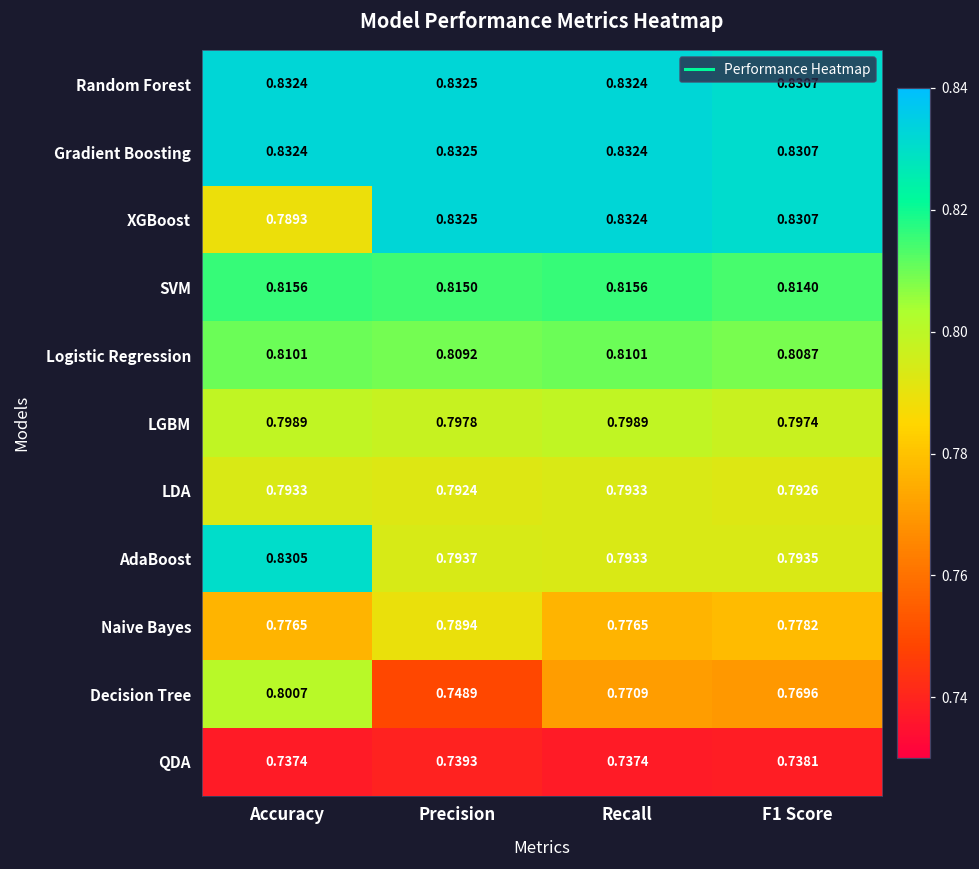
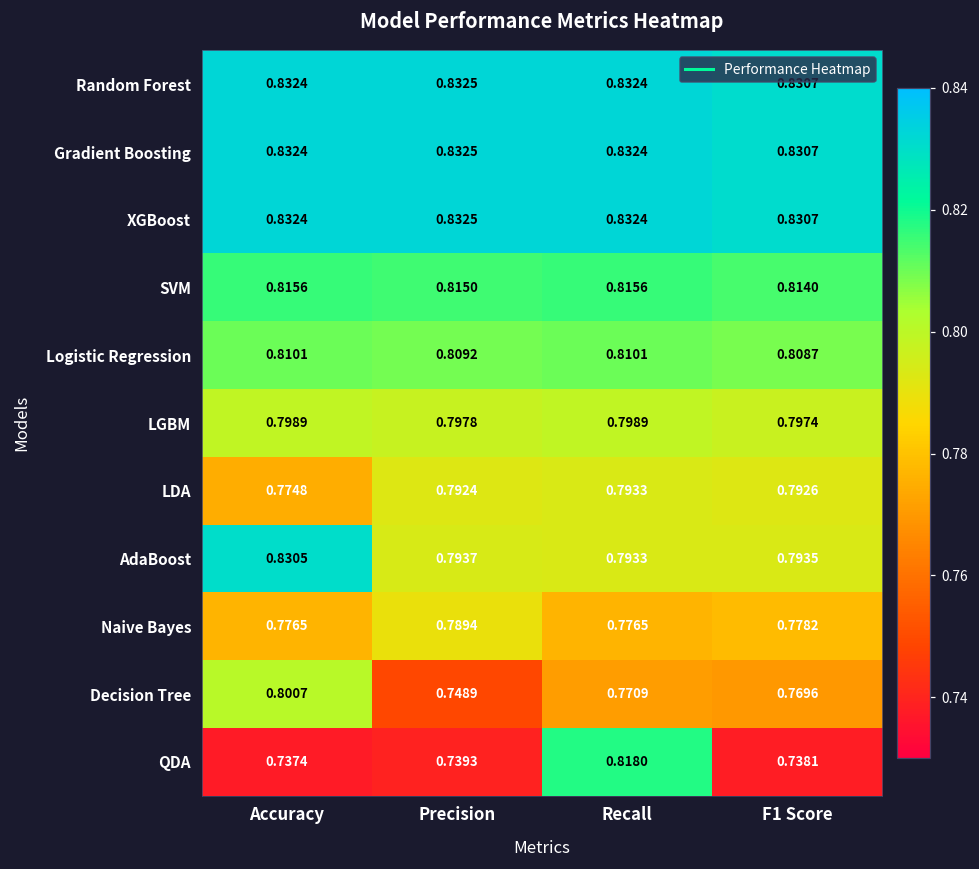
  {
    "Random Forest": {
      "Accuracy": 0.8324,
      "Precision": 0.8325,
      "Recall": 0.8324
    },
    "Gradient Boosting": {
      "Accuracy": 0.8324,
      "Precision": 0.8325,
      "Recall": 0.8324,
      "F1 Score": 0.8307
    },
    "XGBoost": {
-     "Accuracy": 0.7893,
+     "Accuracy": 0.8324,
      "Precision": 0.8325,
      "Recall": 0.8324,
      "F1 Score": 0.8307
    },
    "SVM": {
      "Accuracy": 0.8156,
      "Precision": 0.8150,
      "Recall": 0.8156,
      "F1 Score": 0.8140
    },
    "Logistic Regression": {
      "Accuracy": 0.8101,
      "Precision": 0.8092,
      "Recall": 0.8101,
      "F1 Score": 0.8087
    },
    "LGBM": {
      "Accuracy": 0.7989,
      "Precision": 0.7978,
      "Recall": 0.7989,
      "F1 Score": 0.7974
    },
    "LDA": {
-     "Accuracy": 0.7933,
+     "Accuracy": 0.7748,
      "Precision": 0.7924,
      "Recall": 0.7933,
      "F1 Score": 0.7926
    },
    "AdaBoost": {
      "Accuracy": 0.8305,
      "Precision": 0.7937,
      "Recall": 0.7933,
      "F1 Score": 0.7935
    },
    "Naive Bayes": {
      "Accuracy": 0.7765,
      "Precision": 0.7894,
      "Recall": 0.7765,
      "F1 Score": 0.7782
    },
    "Decision Tree": {
      "Accuracy": 0.8007,
      "Precision": 0.7489,
      "Recall": 0.7709,
      "F1 Score": 0.7696
    },
    "QDA": {
      "Accuracy": 0.7374,
      "Precision": 0.7393,
-     "Recall": 0.7374,
+     "Recall": 0.8180,
      "F1 Score": 0.7381
    }
  }
